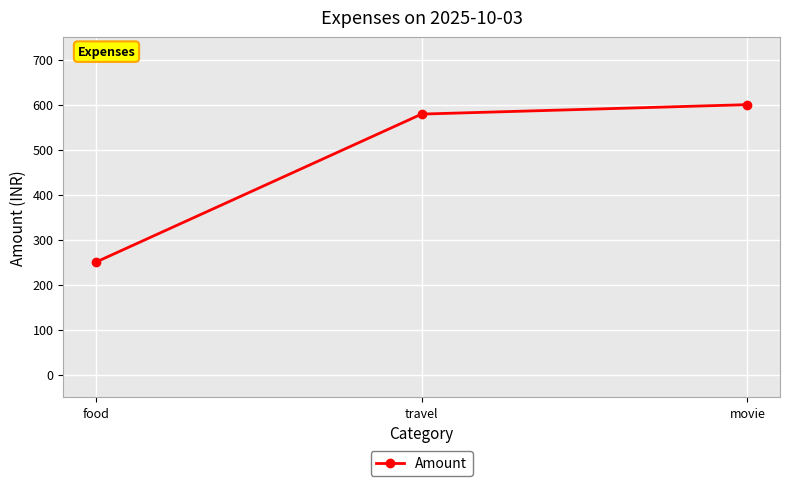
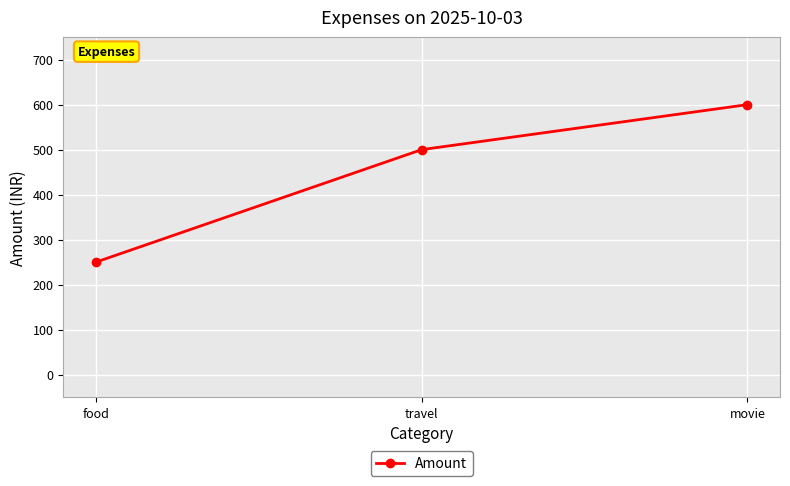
  {
    "food": 250,
-   "travel": 580,
+   "travel": 500,
    "movie": 600
  }
